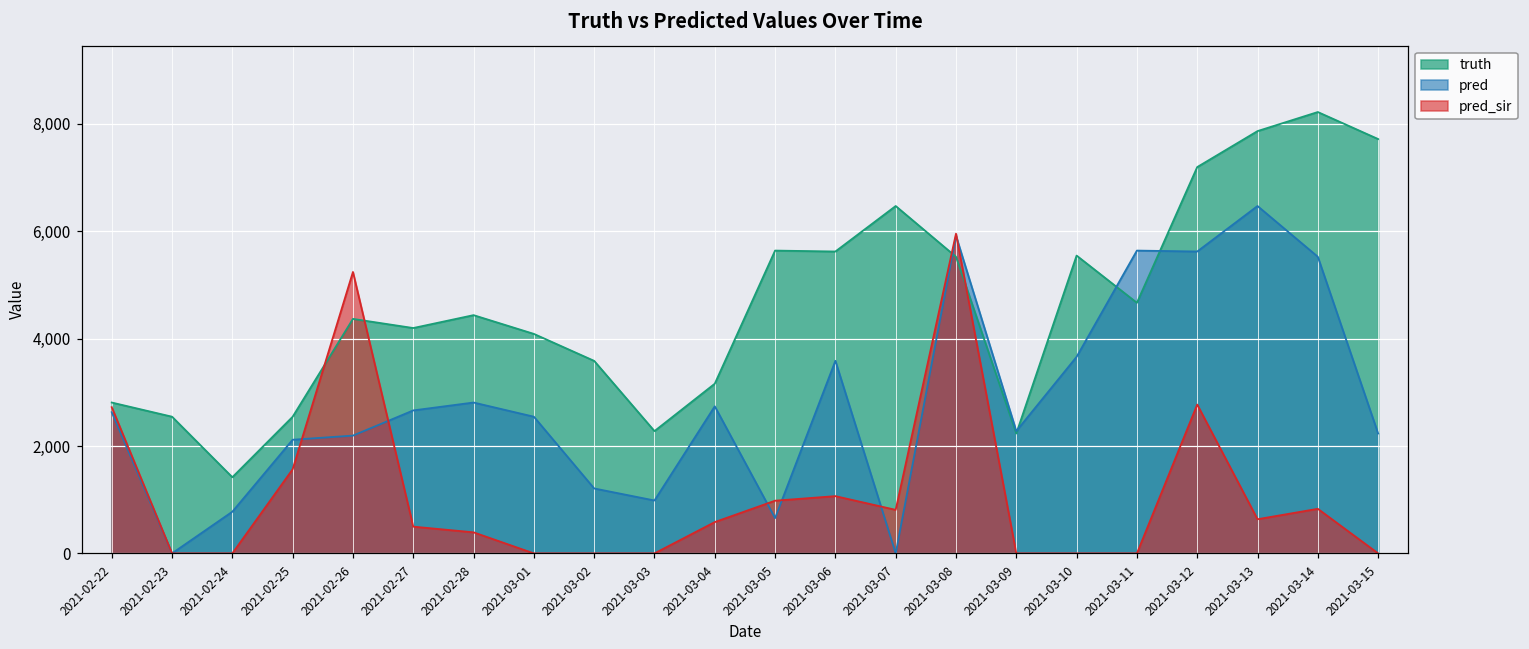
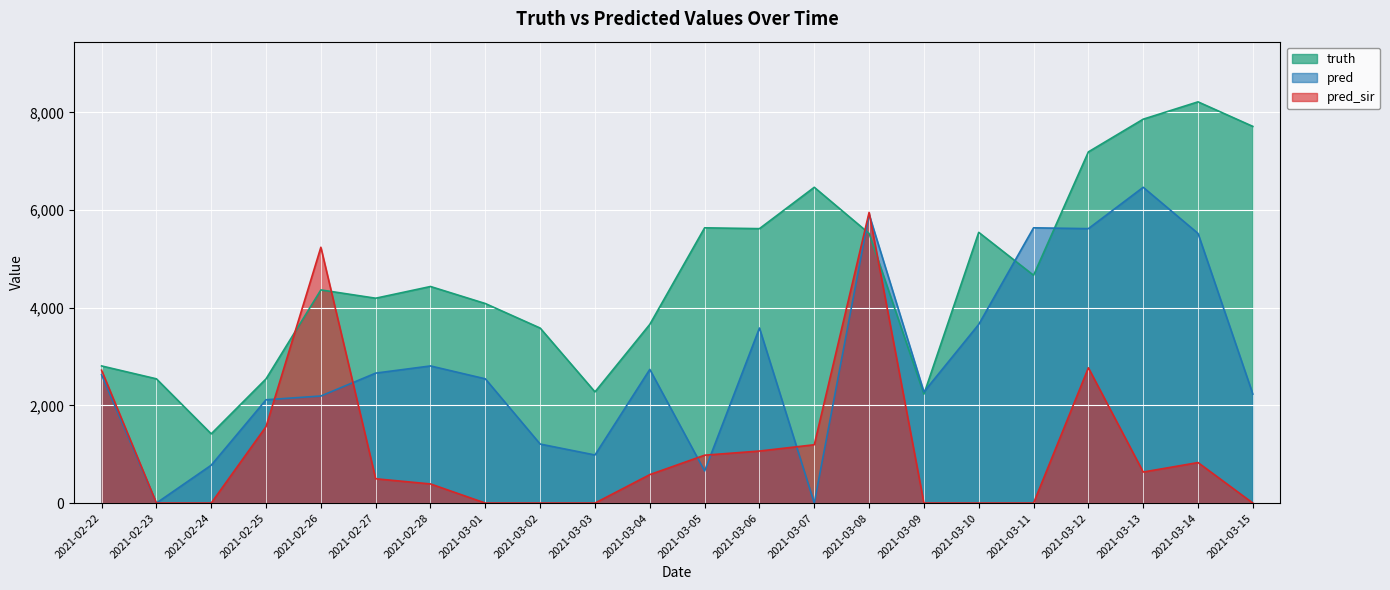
  {
    "truth": {
      "2021-02-22": "2,800",
      "2021-02-23": "2,500",
      "2021-02-24": "1,400",
      "2021-02-25": "2,500",
      "2021-02-26": "4,400",
      "2021-02-27": "4,200",
      "2021-02-28": "4,400",
      "2021-03-01": "4,100",
      "2021-03-02": "3,600",
      "2021-03-03": "2,300",
-     "2021-03-04": "3,200",
+     "2021-03-04": "3,700",
      "2021-03-05": "5,600",
      "2021-03-06": "5,600",
      "2021-03-07": "6,500",
      "2021-03-08": "5,500",
      "2021-03-10": "5,500",
      "2021-03-11": "4,700",
      "2021-03-12": "7,200",
      "2021-03-13": "7,900",
      "2021-03-14": "8,200",
      "2021-03-15": "7,700"
    },
    "pred": {
      "2021-02-22": "2,600",
      "2021-02-24": "800",
      "2021-02-25": "2,100",
      "2021-02-26": "2,200",
      "2021-02-27": "2,700",
      "2021-02-28": "2,800",
      "2021-03-01": "2,500",
      "2021-03-02": "1,200",
      "2021-03-03": "1,000",
      "2021-03-04": "2,700",
      "2021-03-05": "700",
      "2021-03-06": "3,600",
      "2021-03-07": "0",
      "2021-03-10": "3,700",
      "2021-03-11": "5,600",
      "2021-03-12": "5,600",
      "2021-03-13": "6,500",
      "2021-03-14": "5,500",
      "2021-03-15": "2,200"
    },
    "pred_sir": {
      "2021-02-22": "2,700",
      "2021-02-24": "0",
      "2021-02-25": "1,600",
      "2021-02-26": "5,200",
      "2021-02-27": "500",
      "2021-02-28": "400",
      "2021-03-01": "0",
      "2021-03-02": "0",
      "2021-03-03": "0",
      "2021-03-04": "600",
      "2021-03-05": "1,000",
      "2021-03-06": "1,100",
-     "2021-03-07": "800",
+     "2021-03-07": "1,200",
      "2021-03-09": "0",
      "2021-03-10": "0",
      "2021-03-11": "0",
      "2021-03-12": "2,800",
      "2021-03-13": "600",
      "2021-03-14": "800",
      "2021-03-15": "0"
    }
  }
